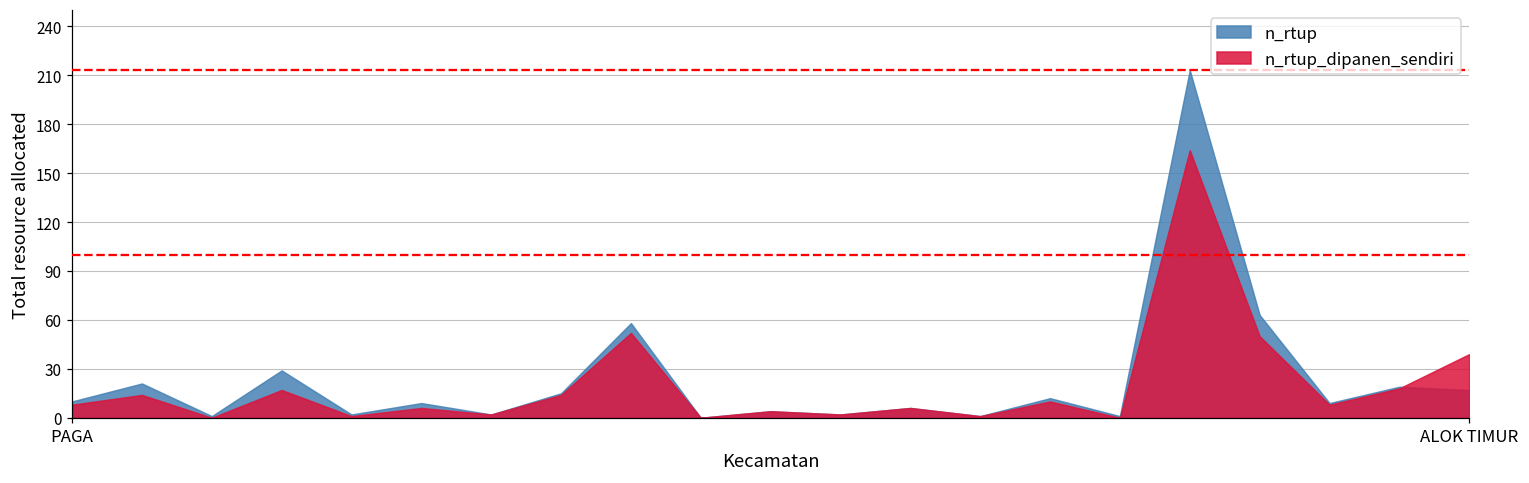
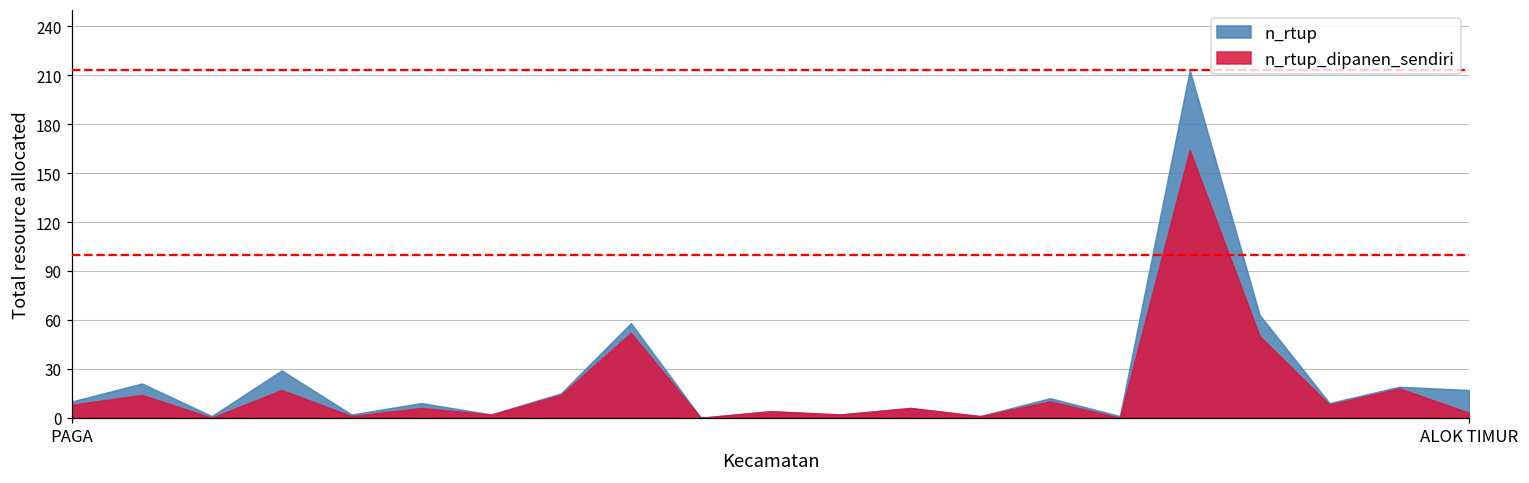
  {
    "n_rtup": {
      "PAGA": 10,
      "ALOK TIMUR": 17
    },
    "n_rtup_dipanen_sendiri": {
      "PAGA": 8,
-     "ALOK TIMUR": 39
+     "ALOK TIMUR": 3
    }
  }
